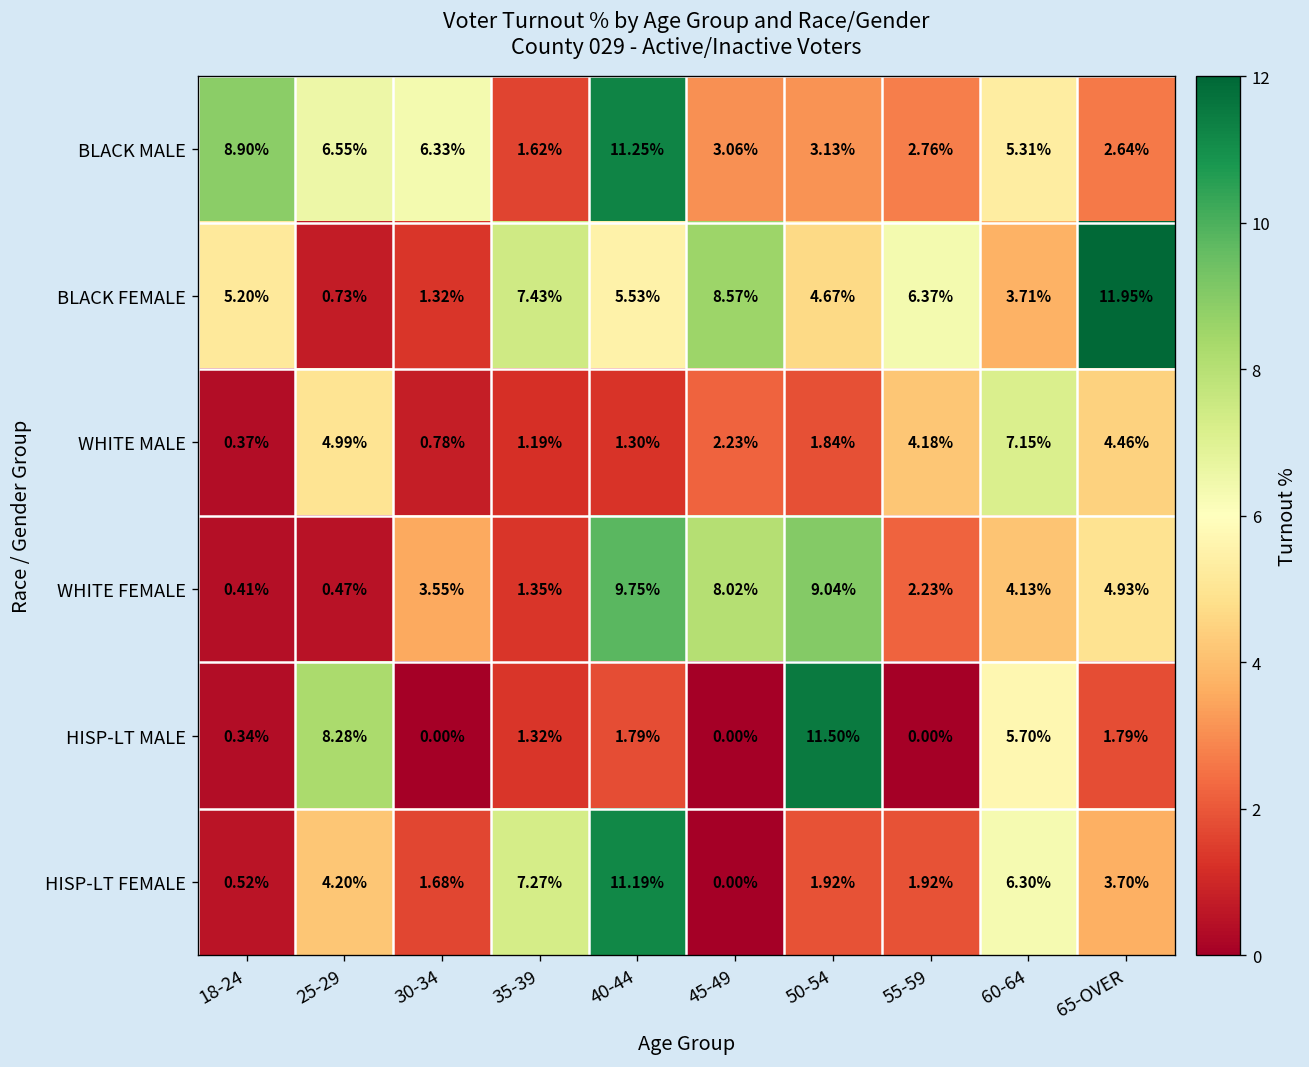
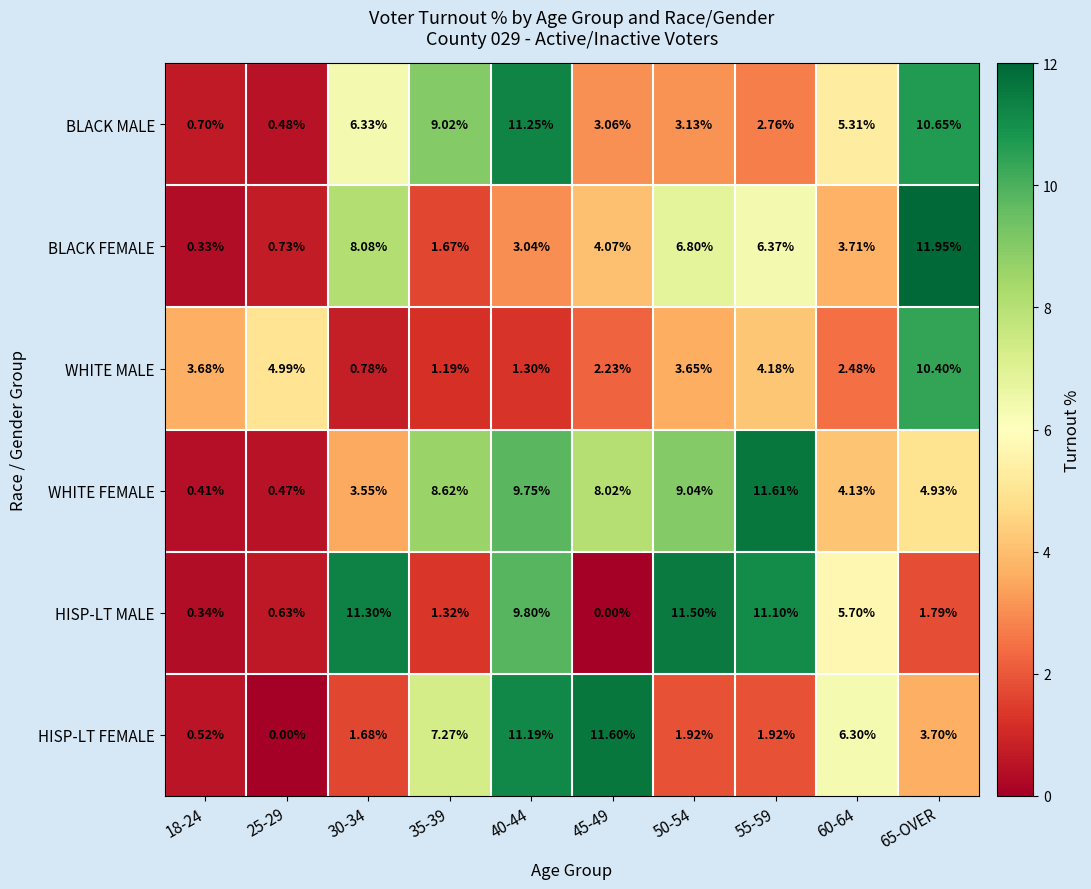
  {
    "BLACK MALE": {
-     "18-24": "8.90%",
-     "25-29": "6.55%",
+     "18-24": "0.70%",
+     "25-29": "0.48%",
      "30-34": "6.33%",
-     "35-39": "1.62%",
+     "35-39": "9.02%",
      "40-44": "11.25%",
      "45-49": "3.06%",
      "50-54": "3.13%",
      "55-59": "2.76%",
      "60-64": "5.31%",
-     "65-OVER": "2.64%"
+     "65-OVER": "10.65%"
    },
    "BLACK FEMALE": {
-     "18-24": "5.20%",
+     "18-24": "0.33%",
      "25-29": "0.73%",
-     "30-34": "1.32%",
-     "35-39": "7.43%",
-     "40-44": "5.53%",
-     "45-49": "8.57%",
-     "50-54": "4.67%",
+     "30-34": "8.08%",
+     "35-39": "1.67%",
+     "40-44": "3.04%",
+     "45-49": "4.07%",
+     "50-54": "6.80%",
      "55-59": "6.37%",
      "60-64": "3.71%",
      "65-OVER": "11.95%"
    },
    "WHITE MALE": {
-     "18-24": "0.37%",
+     "18-24": "3.68%",
      "25-29": "4.99%",
      "30-34": "0.78%",
      "35-39": "1.19%",
      "40-44": "1.30%",
      "45-49": "2.23%",
-     "50-54": "1.84%",
+     "50-54": "3.65%",
      "55-59": "4.18%",
-     "60-64": "7.15%",
-     "65-OVER": "4.46%"
+     "60-64": "2.48%",
+     "65-OVER": "10.40%"
    },
    "WHITE FEMALE": {
      "18-24": "0.41%",
      "25-29": "0.47%",
      "30-34": "3.55%",
-     "35-39": "1.35%",
+     "35-39": "8.62%",
      "40-44": "9.75%",
      "45-49": "8.02%",
      "50-54": "9.04%",
-     "55-59": "2.23%",
+     "55-59": "11.61%",
      "60-64": "4.13%",
      "65-OVER": "4.93%"
    },
    "HISP-LT MALE": {
      "18-24": "0.34%",
-     "25-29": "8.28%",
-     "30-34": "0.00%",
+     "25-29": "0.63%",
+     "30-34": "11.30%",
      "35-39": "1.32%",
-     "40-44": "1.79%",
+     "40-44": "9.80%",
      "45-49": "0.00%",
      "50-54": "11.50%",
-     "55-59": "0.00%",
+     "55-59": "11.10%",
      "60-64": "5.70%",
      "65-OVER": "1.79%"
    },
    "HISP-LT FEMALE": {
      "18-24": "0.52%",
-     "25-29": "4.20%",
+     "25-29": "0.00%",
      "30-34": "1.68%",
      "35-39": "7.27%",
      "40-44": "11.19%",
-     "45-49": "0.00%",
+     "45-49": "11.60%",
      "50-54": "1.92%",
      "55-59": "1.92%",
      "60-64": "6.30%",
      "65-OVER": "3.70%"
    }
  }
